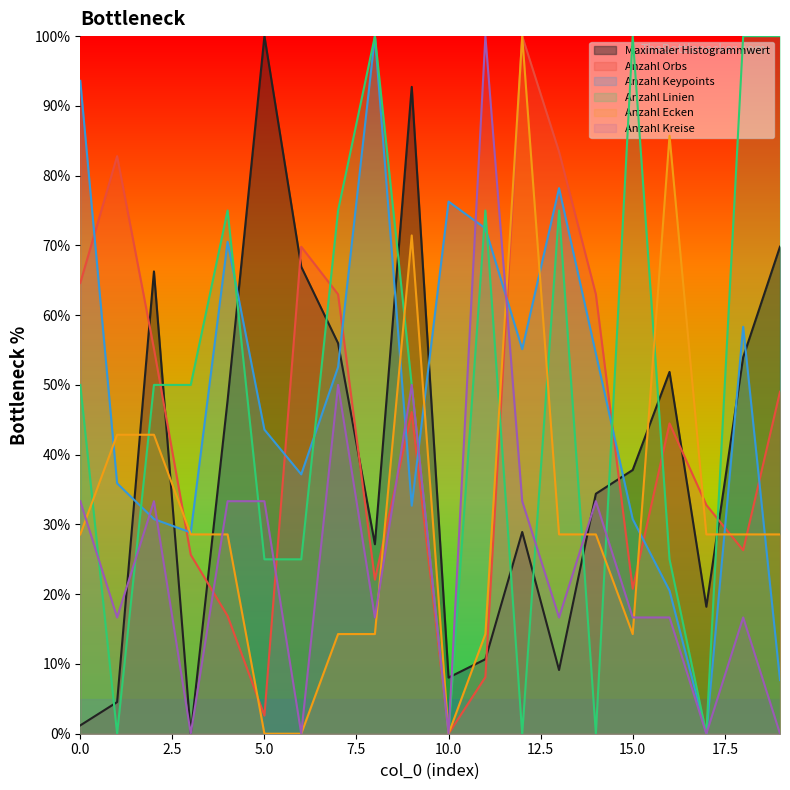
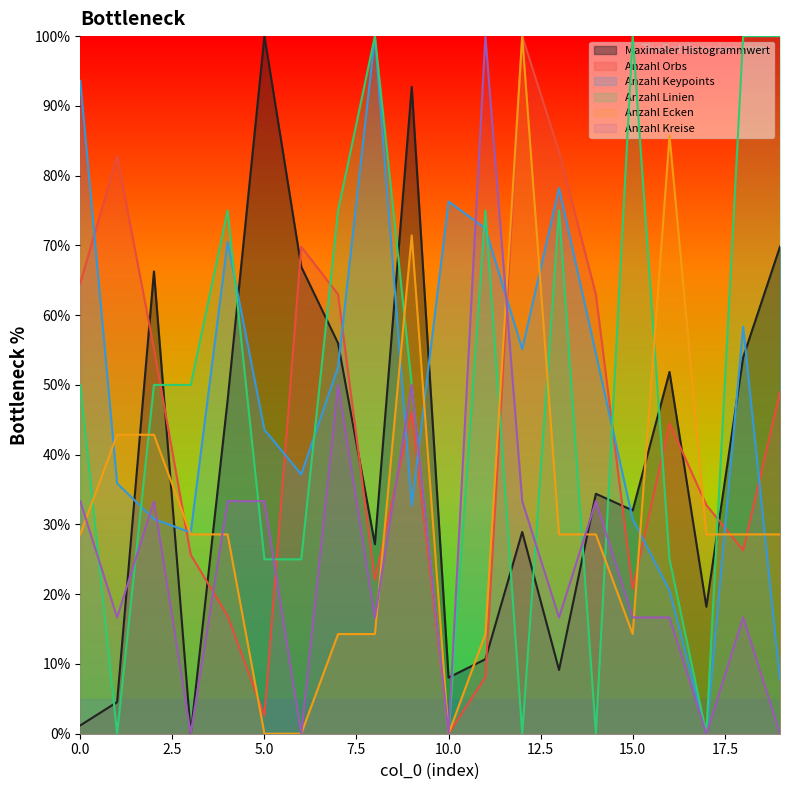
  {
    "Maximaler Histogrammwert": {
      "5.0": "100%",
      "10.0": "8%",
-     "15.0": "38%"
+     "15.0": "32%"
    }
  }
